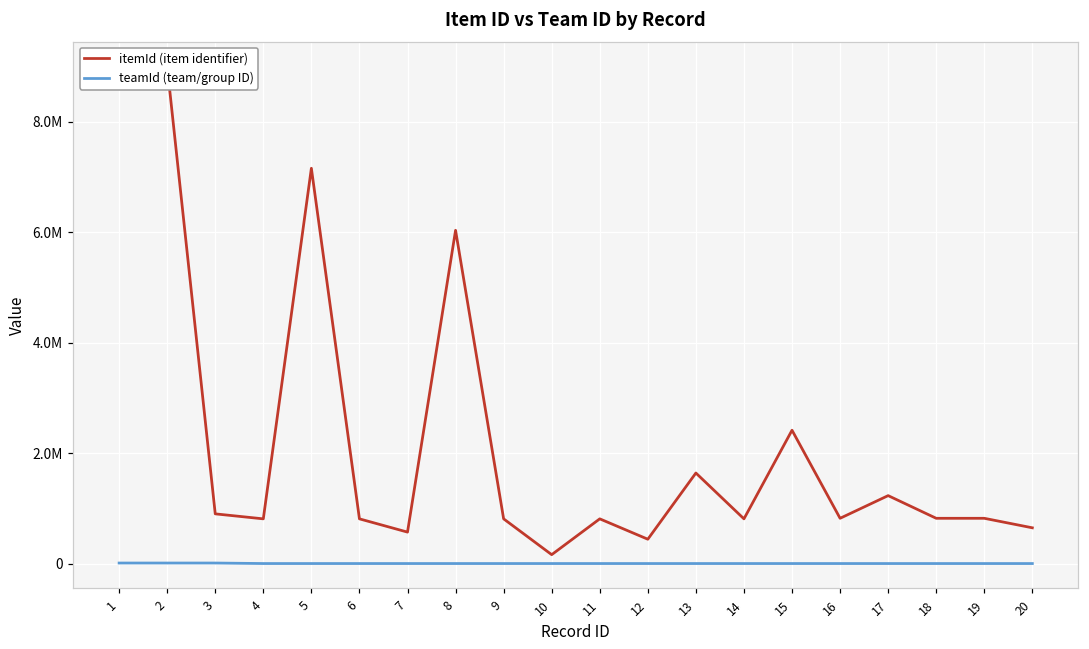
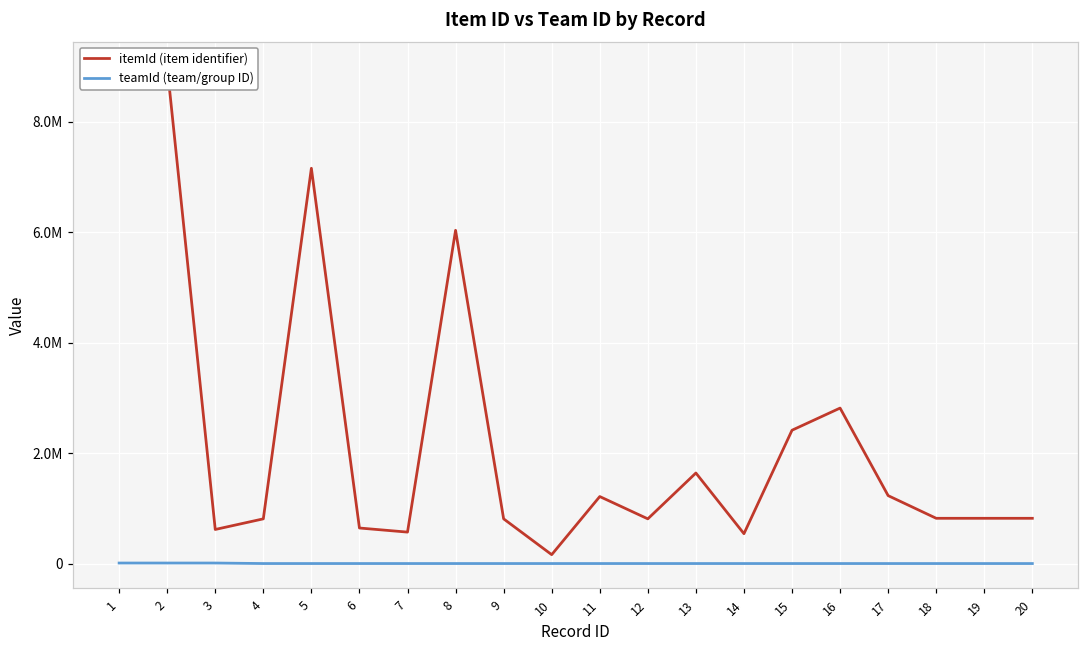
  {
    "itemId (item identifier)": {
-     "3": 900000,
+     "3": 600000,
      "4": 800000,
      "5": 7200000,
-     "6": 800000,
+     "6": 600000,
      "7": 600000,
      "8": 6000000,
      "9": 800000,
      "10": 200000,
-     "11": 800000,
-     "12": 400000,
+     "11": 1200000,
+     "12": 800000,
      "13": 1600000,
-     "14": 800000,
+     "14": 500000,
      "15": 2400000,
-     "16": 800000,
+     "16": 2800000,
      "17": 1200000,
      "18": 800000,
      "19": 800000,
-     "20": 600000
+     "20": 800000
    },
    "teamId (team/group ID)": {
      "1": 0,
      "2": 0,
      "3": 0,
      "4": 0,
      "5": 0,
      "6": 0,
      "7": 0,
      "8": 0,
      "9": 0,
      "10": 0,
      "11": 0,
      "12": 0,
      "13": 0,
      "14": 0,
      "15": 0,
      "16": 0,
      "17": 0,
      "18": 0,
      "19": 0,
      "20": 0
    }
  }
